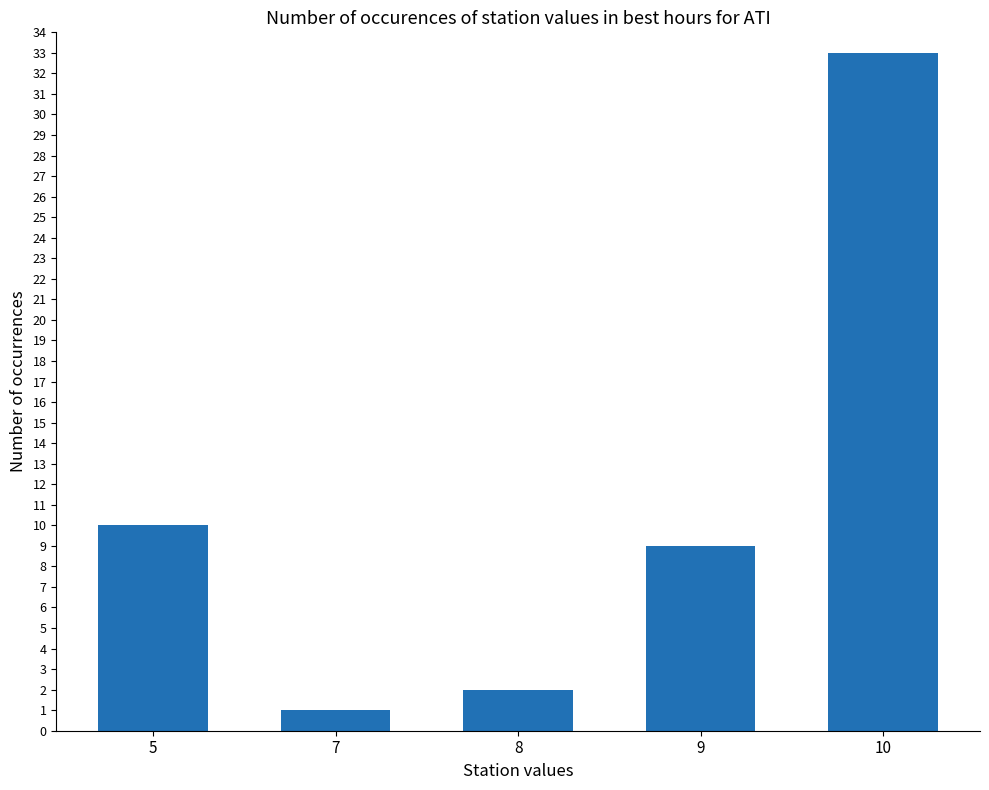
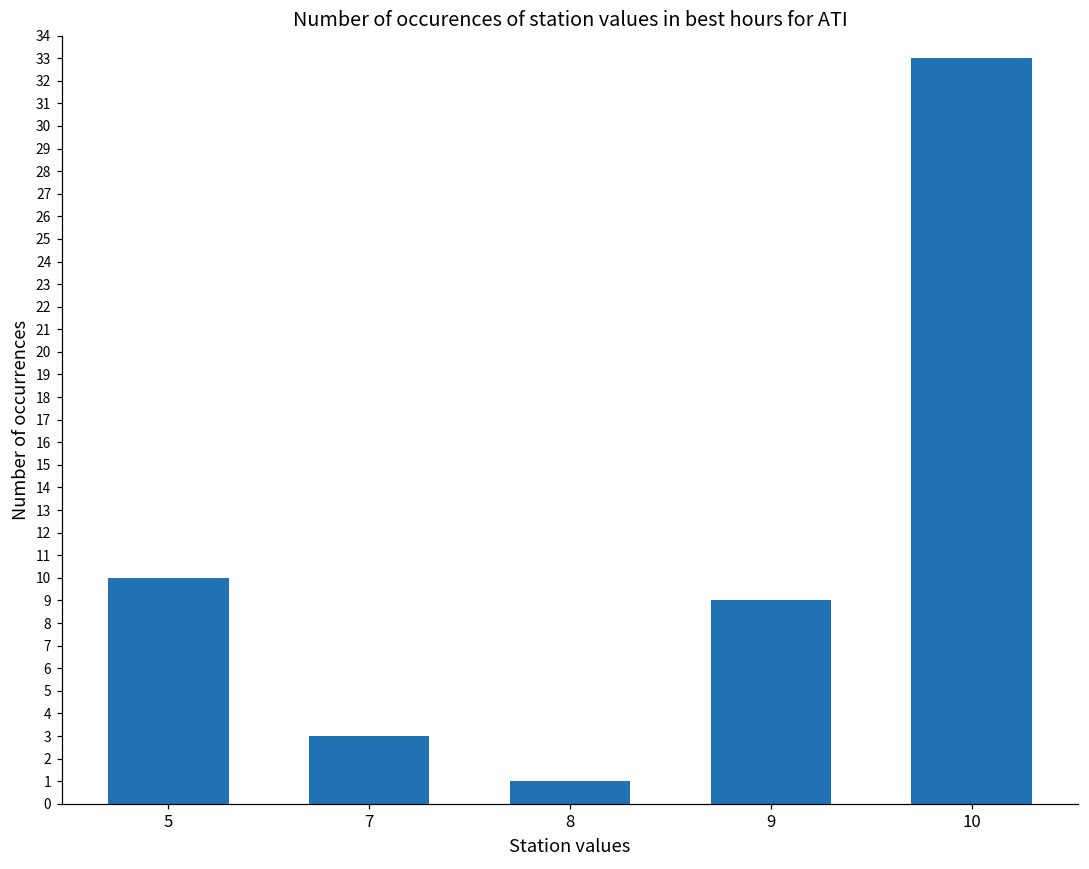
  {
    "5": 10,
-   "7": 1,
-   "8": 2,
+   "7": 3,
+   "8": 1,
    "9": 9,
    "10": 33
  }
